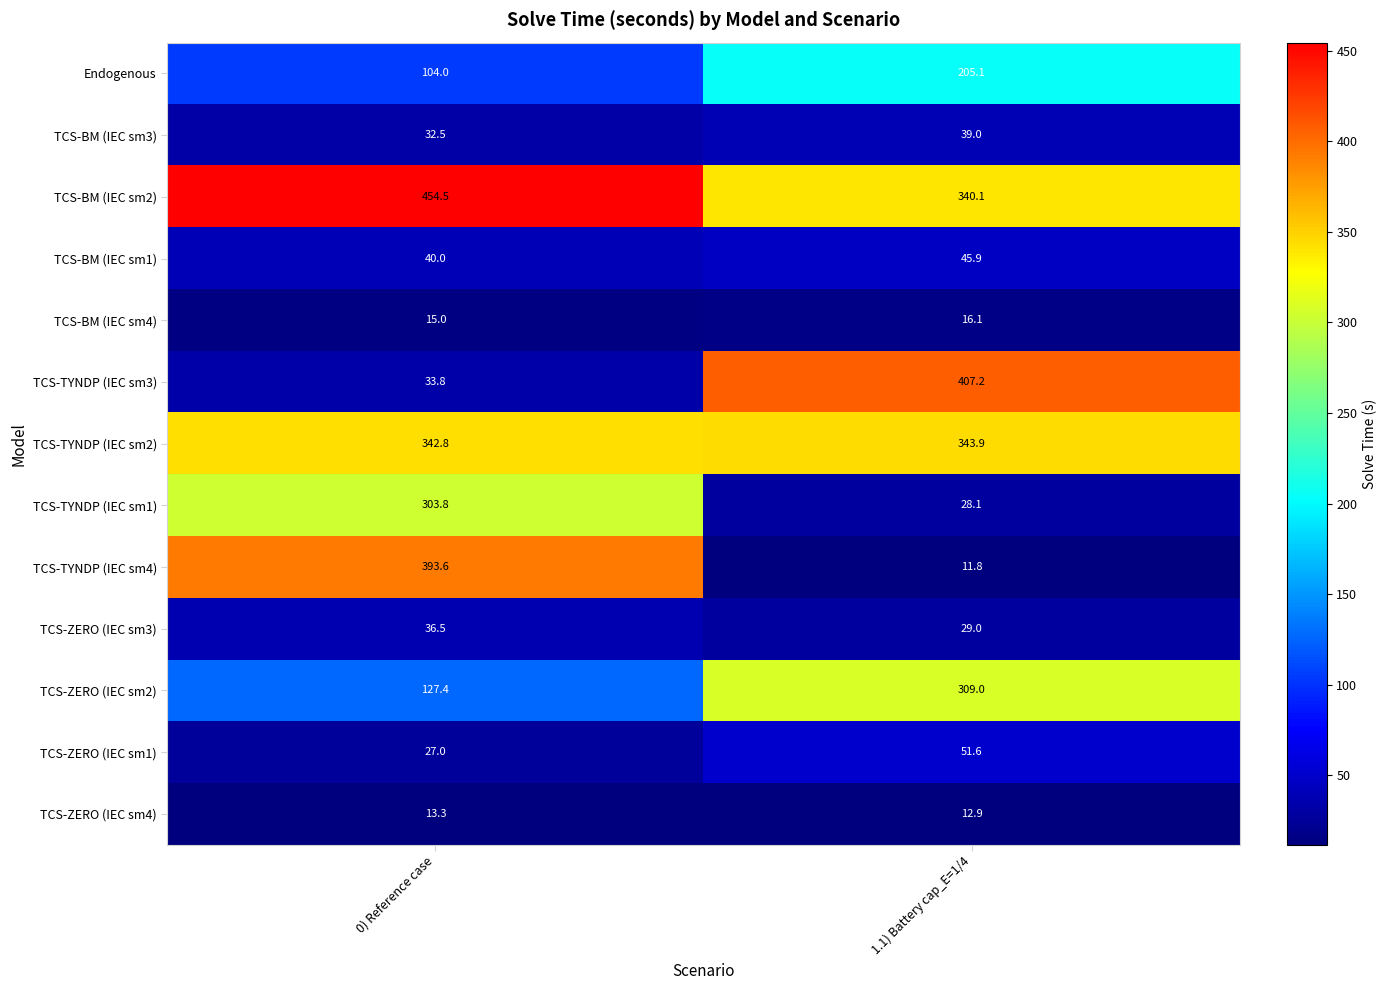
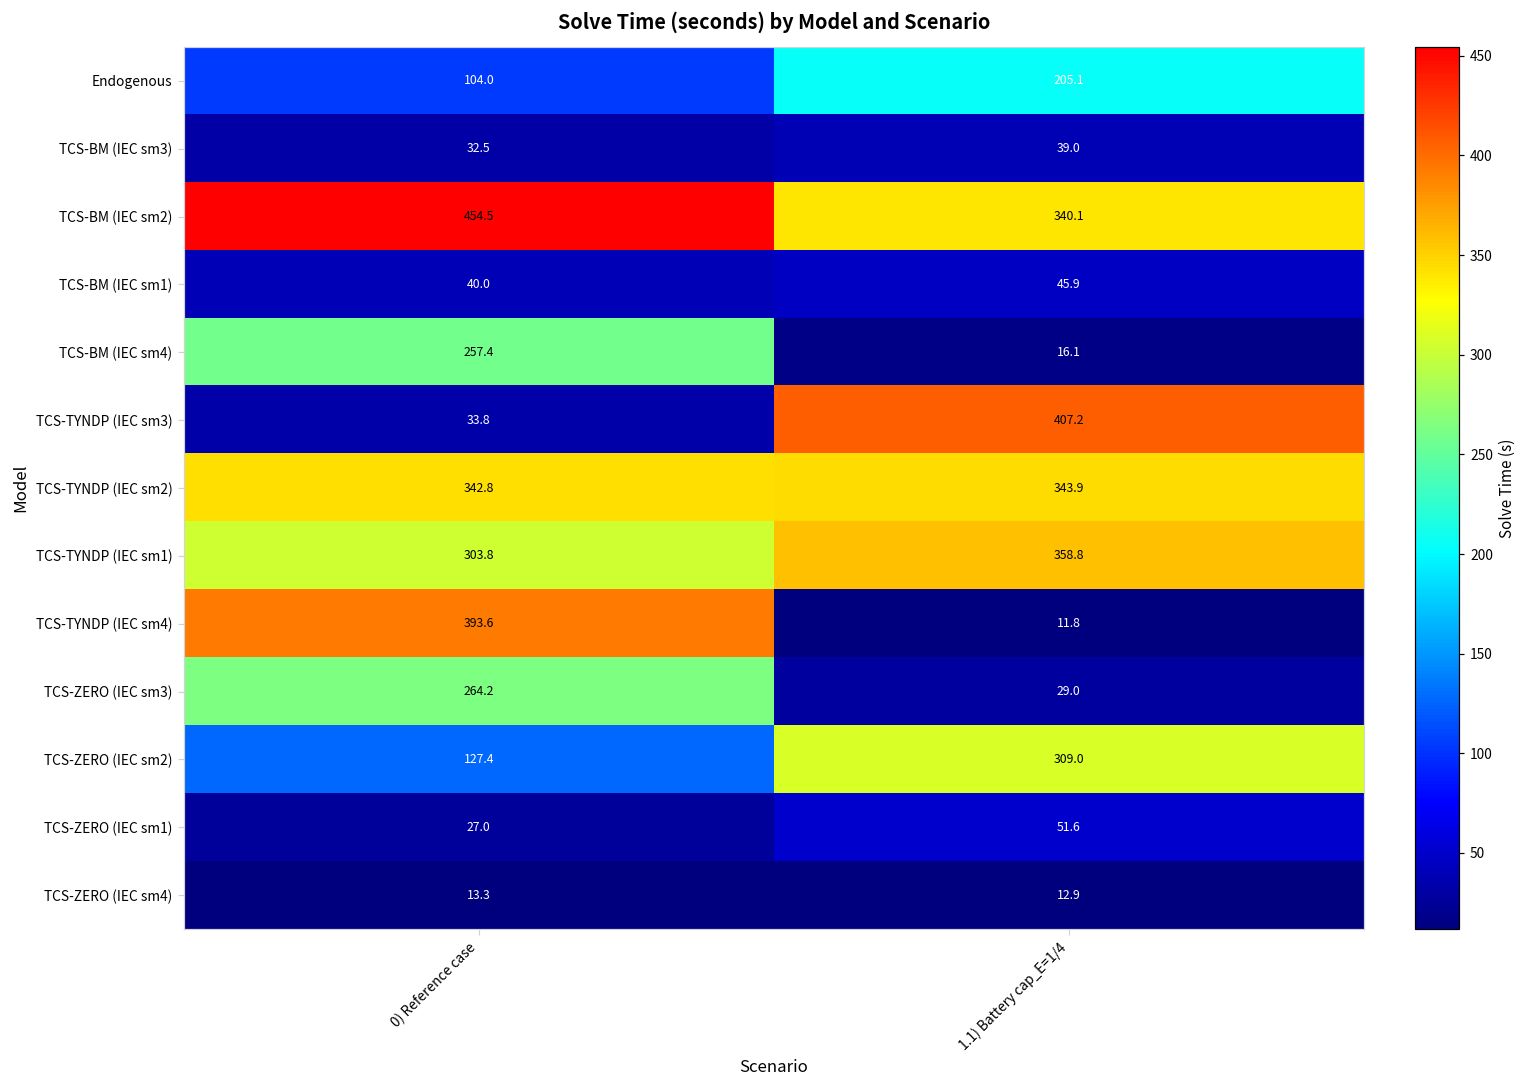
  {
    "Endogenous": {
      "0) Reference case": 104.0,
      "1.1) Battery cap_E=1/4": 205.1
    },
    "TCS-BM (IEC sm3)": {
      "0) Reference case": 32.5,
      "1.1) Battery cap_E=1/4": 39.0
    },
    "TCS-BM (IEC sm2)": {
      "0) Reference case": 454.5,
      "1.1) Battery cap_E=1/4": 340.1
    },
    "TCS-BM (IEC sm1)": {
      "0) Reference case": 40.0,
      "1.1) Battery cap_E=1/4": 45.9
    },
    "TCS-BM (IEC sm4)": {
-     "0) Reference case": 15.0,
+     "0) Reference case": 257.4,
      "1.1) Battery cap_E=1/4": 16.1
    },
    "TCS-TYNDP (IEC sm3)": {
      "0) Reference case": 33.8,
      "1.1) Battery cap_E=1/4": 407.2
    },
    "TCS-TYNDP (IEC sm2)": {
      "0) Reference case": 342.8,
      "1.1) Battery cap_E=1/4": 343.9
    },
    "TCS-TYNDP (IEC sm1)": {
      "0) Reference case": 303.8,
-     "1.1) Battery cap_E=1/4": 28.1
+     "1.1) Battery cap_E=1/4": 358.8
    },
    "TCS-TYNDP (IEC sm4)": {
      "0) Reference case": 393.6,
      "1.1) Battery cap_E=1/4": 11.8
    },
    "TCS-ZERO (IEC sm3)": {
-     "0) Reference case": 36.5,
+     "0) Reference case": 264.2,
      "1.1) Battery cap_E=1/4": 29.0
    },
    "TCS-ZERO (IEC sm2)": {
      "0) Reference case": 127.4,
      "1.1) Battery cap_E=1/4": 309.0
    },
    "TCS-ZERO (IEC sm1)": {
      "0) Reference case": 27.0,
      "1.1) Battery cap_E=1/4": 51.6
    },
    "TCS-ZERO (IEC sm4)": {
      "0) Reference case": 13.3,
      "1.1) Battery cap_E=1/4": 12.9
    }
  }
